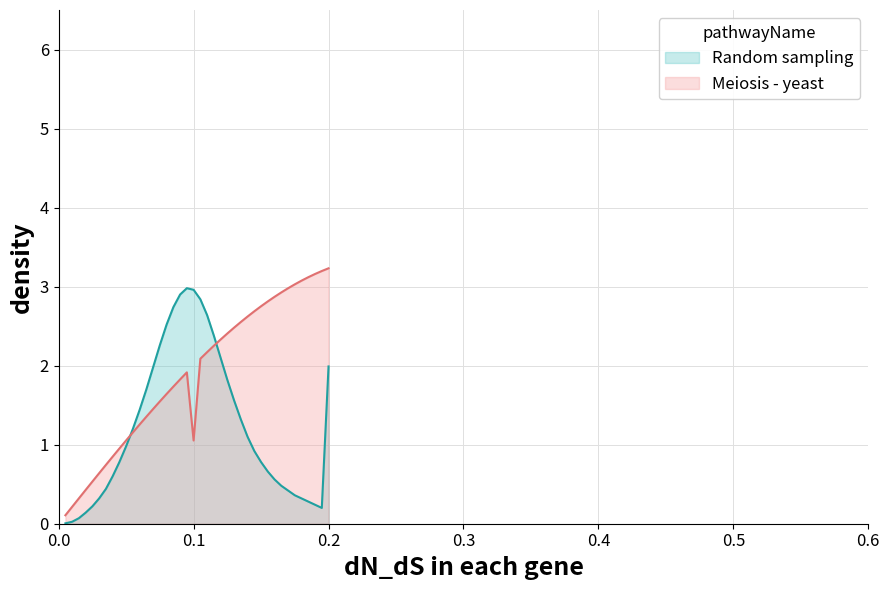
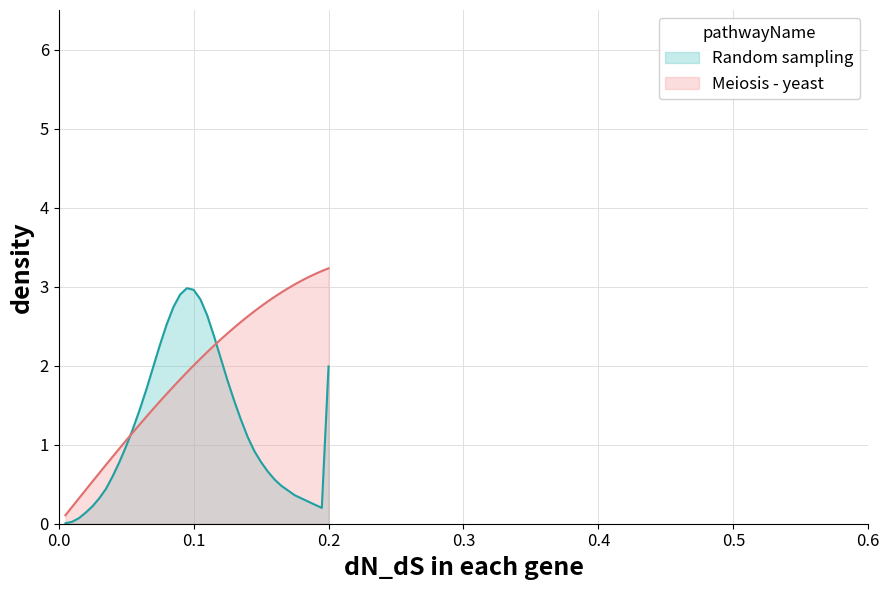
  {
    "Random sampling": {
      "0.1": 3.0,
      "0.2": 2.0
    },
    "Meiosis - yeast": {
-     "0.1": 1.1,
+     "0.1": 2.0,
      "0.2": 3.2
    }
  }
